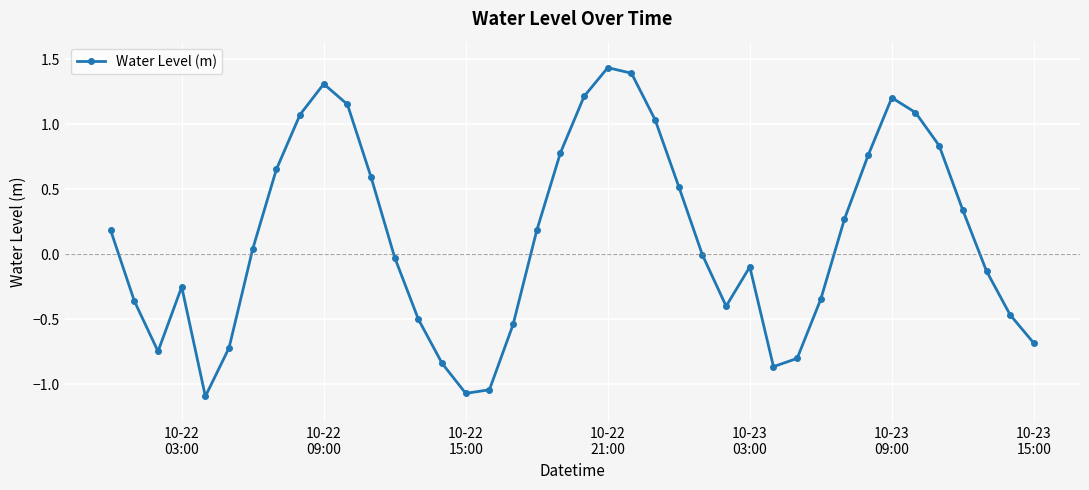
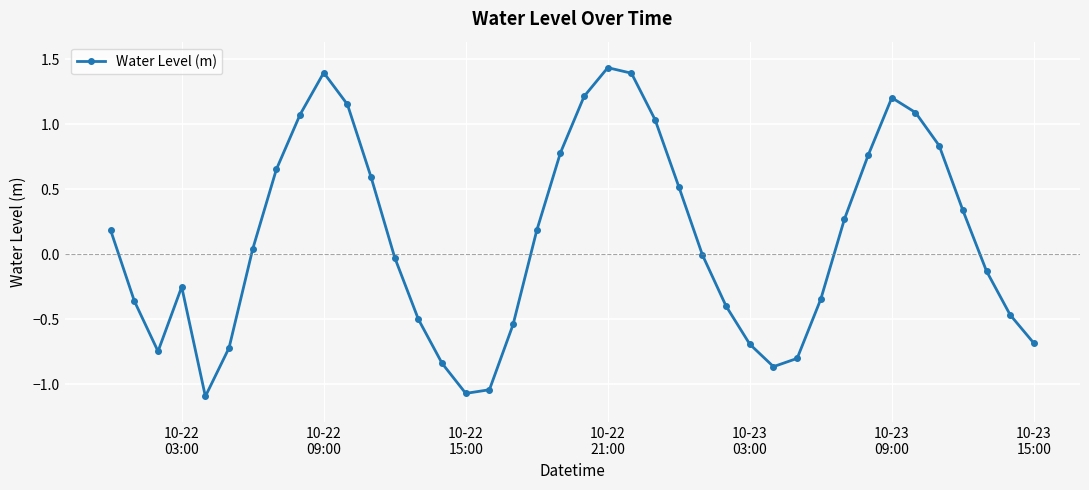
  {
    "10-22 03:00": -0.25,
-   "10-22 09:00": 1.31,
+   "10-22 09:00": 1.40,
    "10-22 15:00": -1.07,
    "10-22 21:00": 1.44,
-   "10-23 03:00": -0.10,
+   "10-23 03:00": -0.69,
    "10-23 09:00": 1.20,
    "10-23 15:00": -0.68
  }
